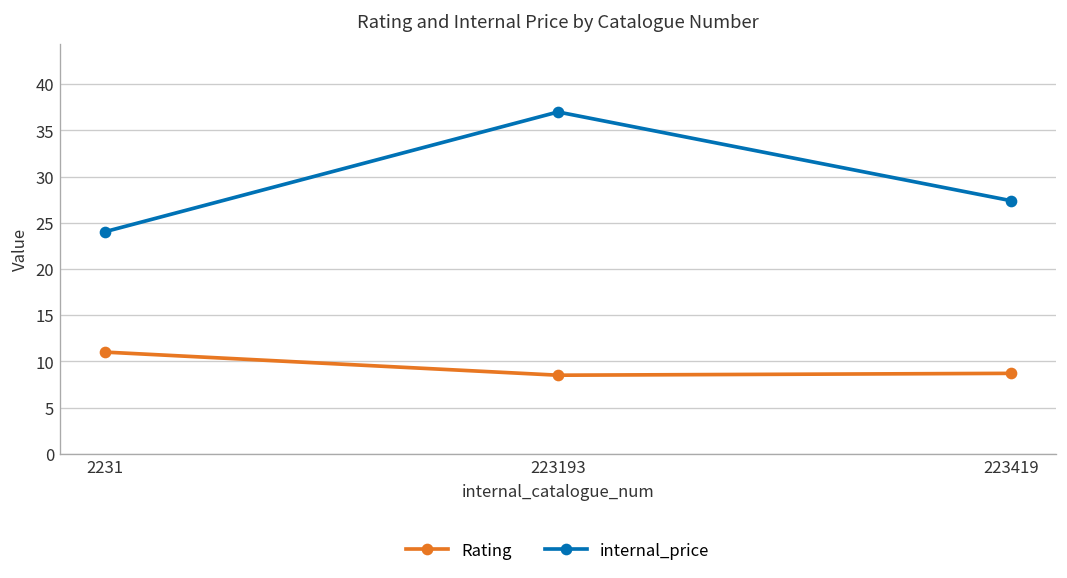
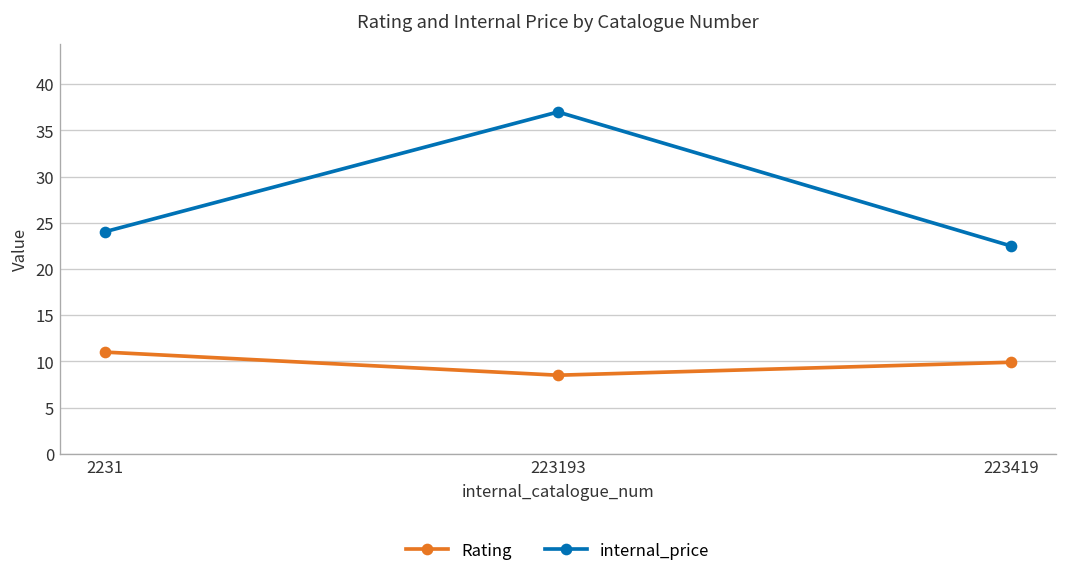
  {
    "Rating": {
      "2231": 11,
      "223193": 9,
-     "223419": 9
+     "223419": 10
    },
    "internal_price": {
      "2231": 24,
      "223193": 37,
-     "223419": 27
+     "223419": 23
    }
  }
